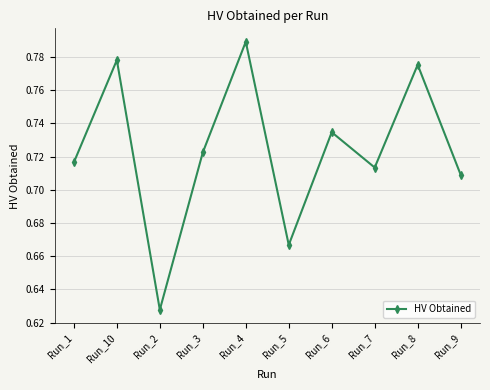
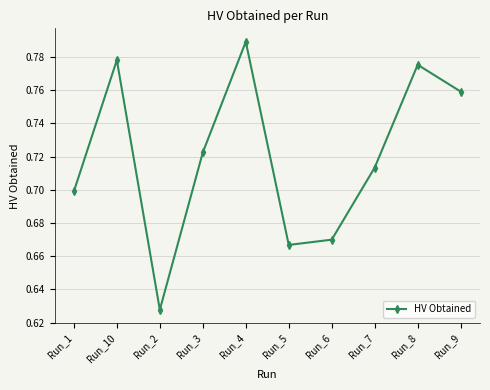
  {
-   "Run_1": 0.717,
+   "Run_1": 0.699,
    "Run_10": 0.778,
    "Run_2": 0.628,
    "Run_3": 0.722,
    "Run_4": 0.789,
    "Run_5": 0.667,
-   "Run_6": 0.735,
+   "Run_6": 0.670,
    "Run_7": 0.713,
    "Run_8": 0.775,
-   "Run_9": 0.709
+   "Run_9": 0.759
  }
